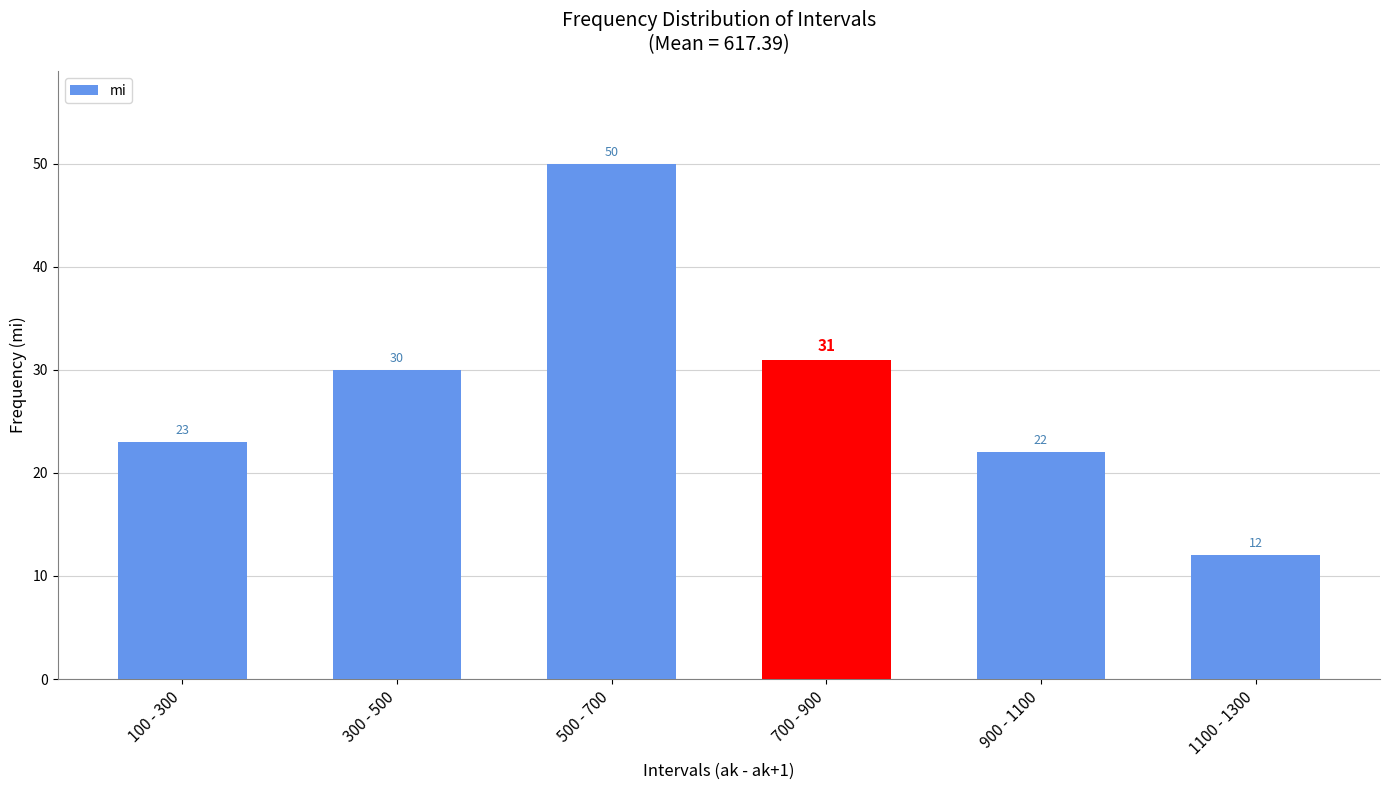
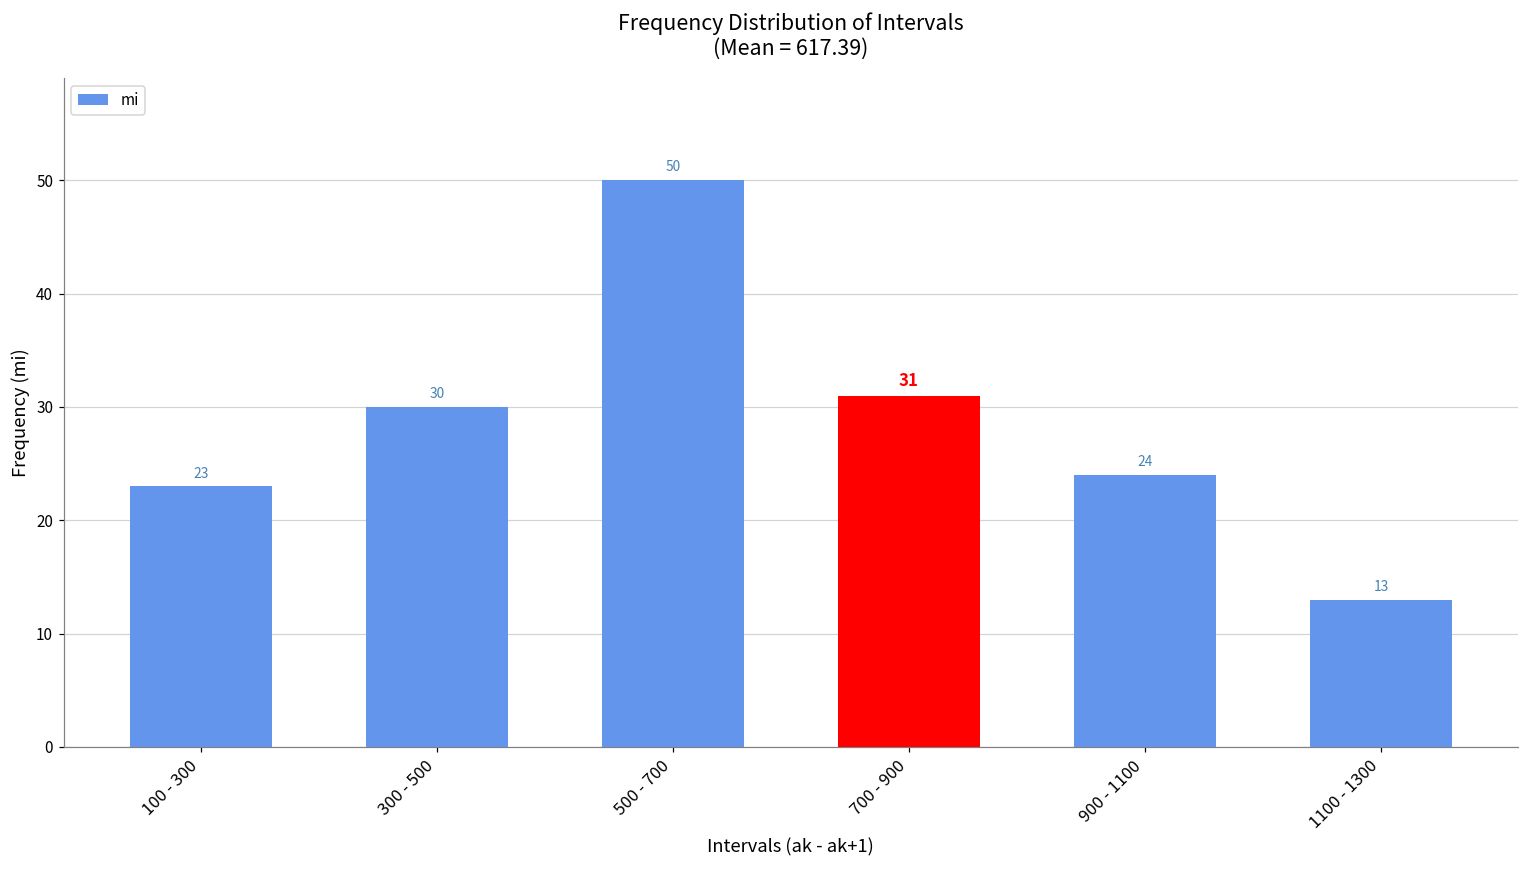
  {
    "100 - 300": 23,
    "300 - 500": 30,
    "500 - 700": 50,
    "700 - 900": 31,
-   "900 - 1100": 22,
-   "1100 - 1300": 12
+   "900 - 1100": 24,
+   "1100 - 1300": 13
  }
